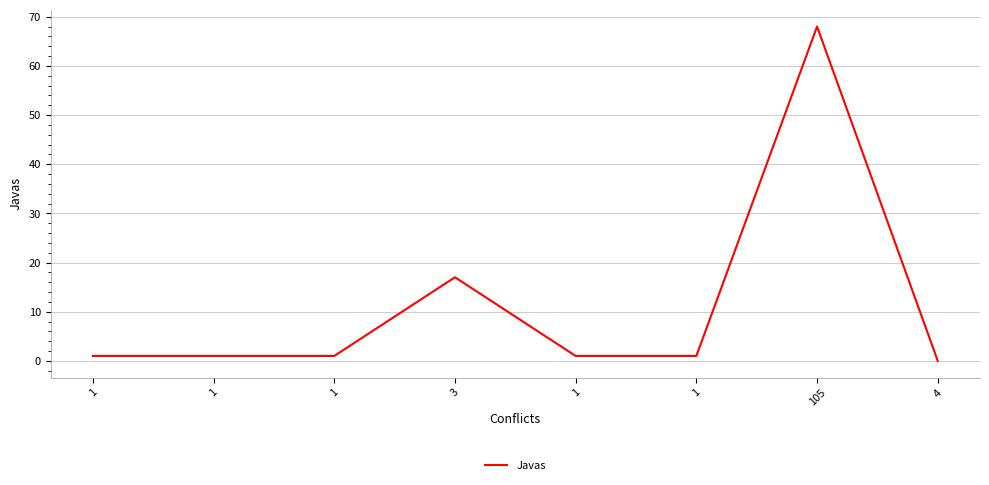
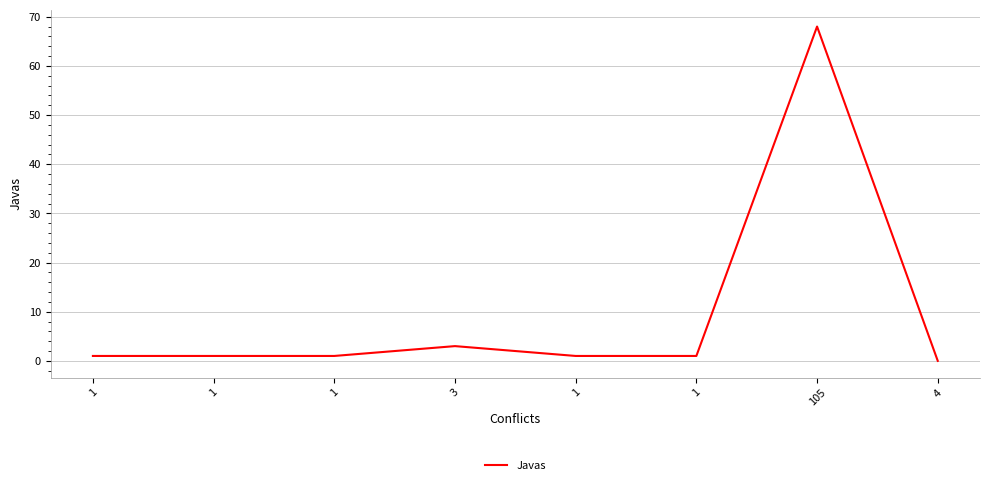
  {
-   "3": 17,
+   "3": 3,
    "105": 68,
    "4": 0
  }
